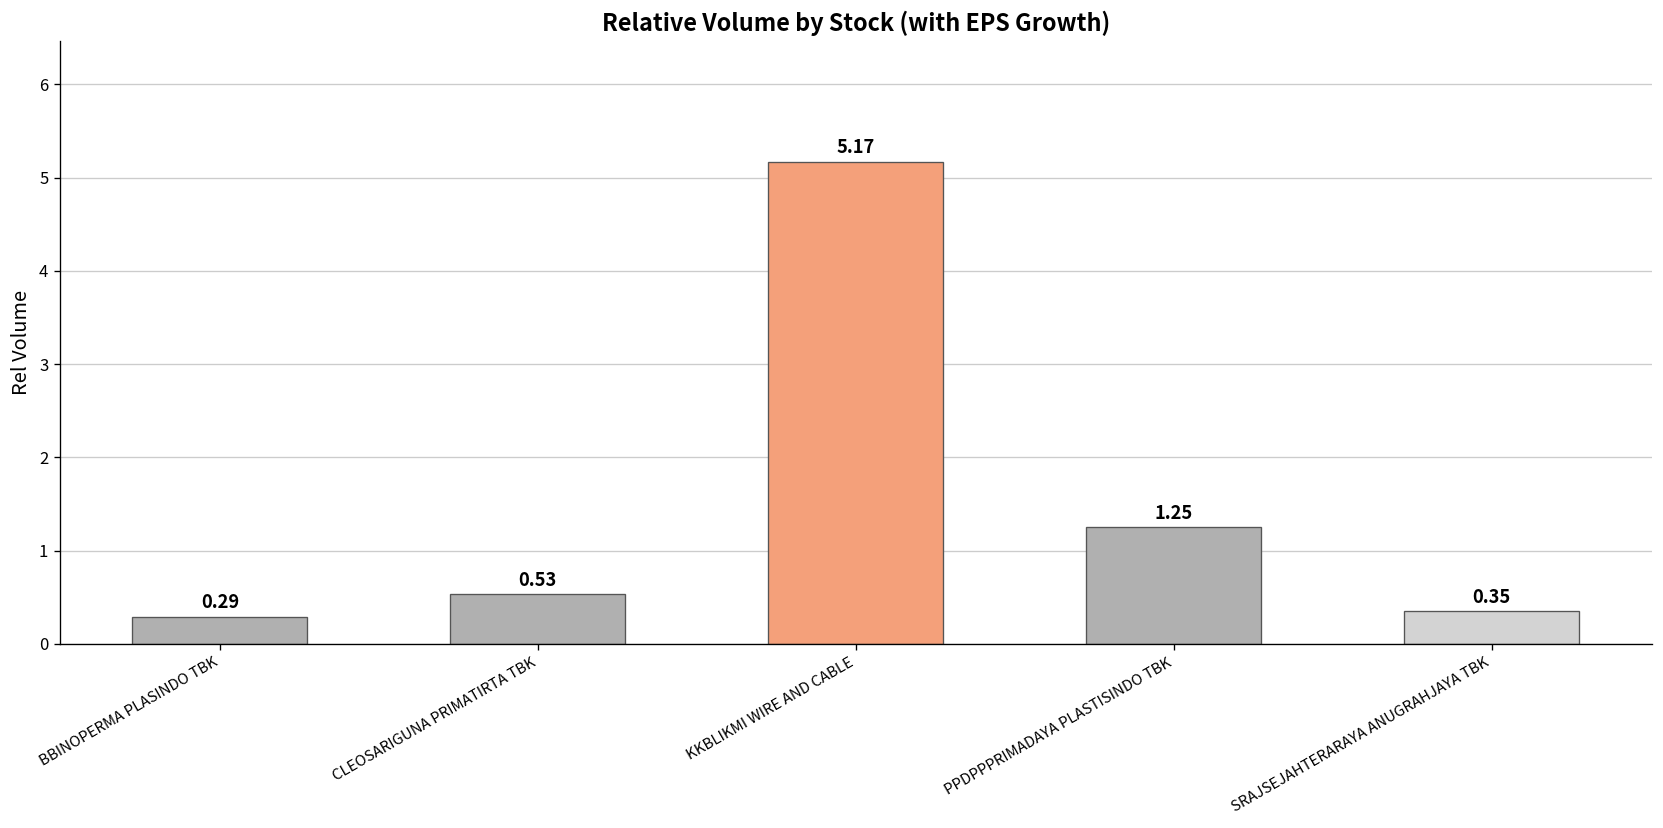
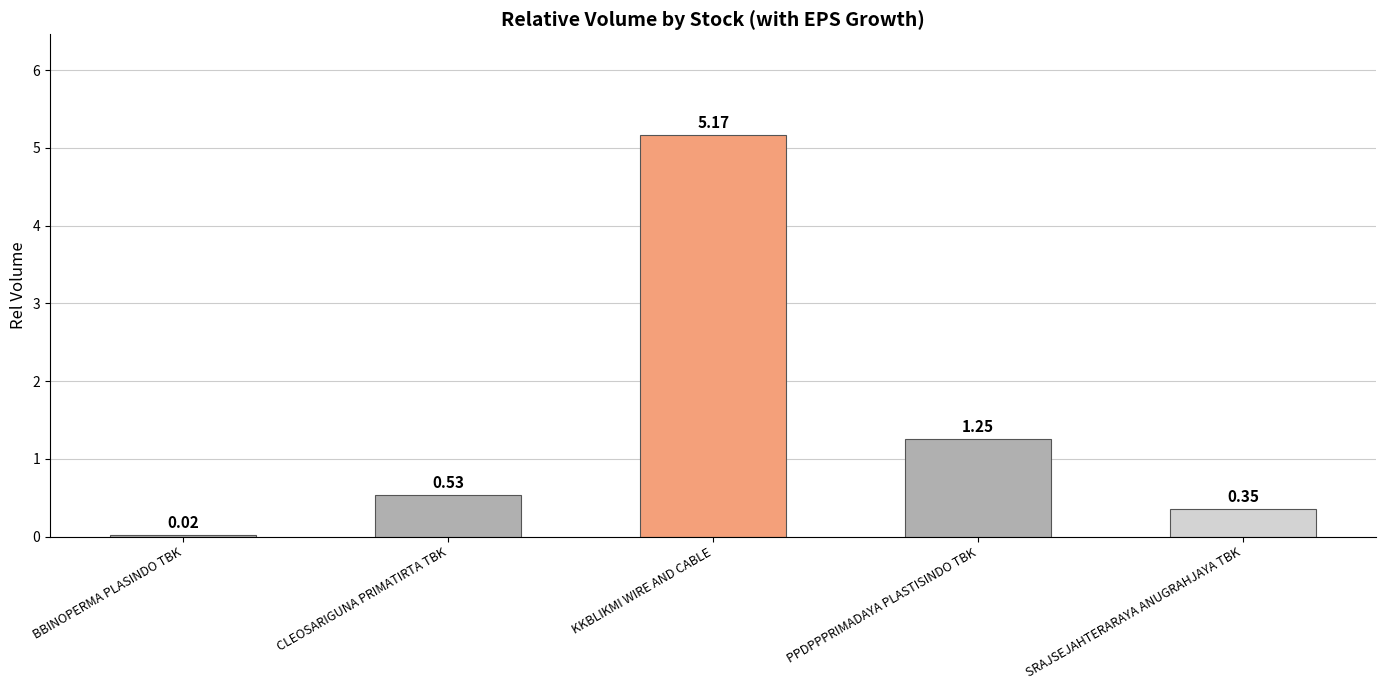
  {
-   "BBINOPERMA PLASINDO TBK": 0.29,
+   "BBINOPERMA PLASINDO TBK": 0.02,
    "CLEOSARIGUNA PRIMATIRTA TBK": 0.53,
    "KKBLIKMI WIRE AND CABLE": 5.17,
    "PPDPPPRIMADAYA PLASTISINDO TBK": 1.25,
    "SRAJSEJAHTERARAYA ANUGRAHJAYA TBK": 0.35
  }
